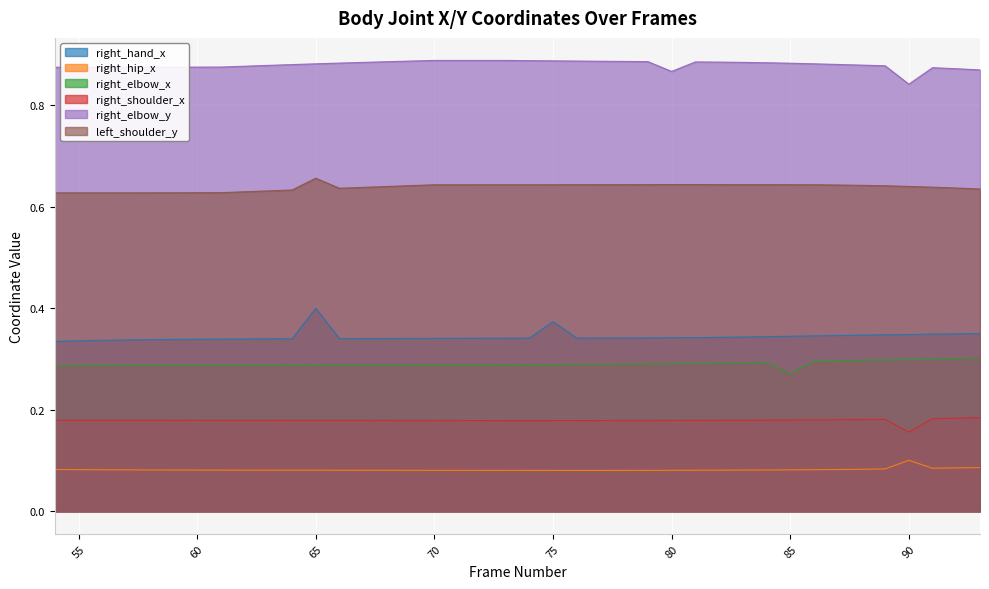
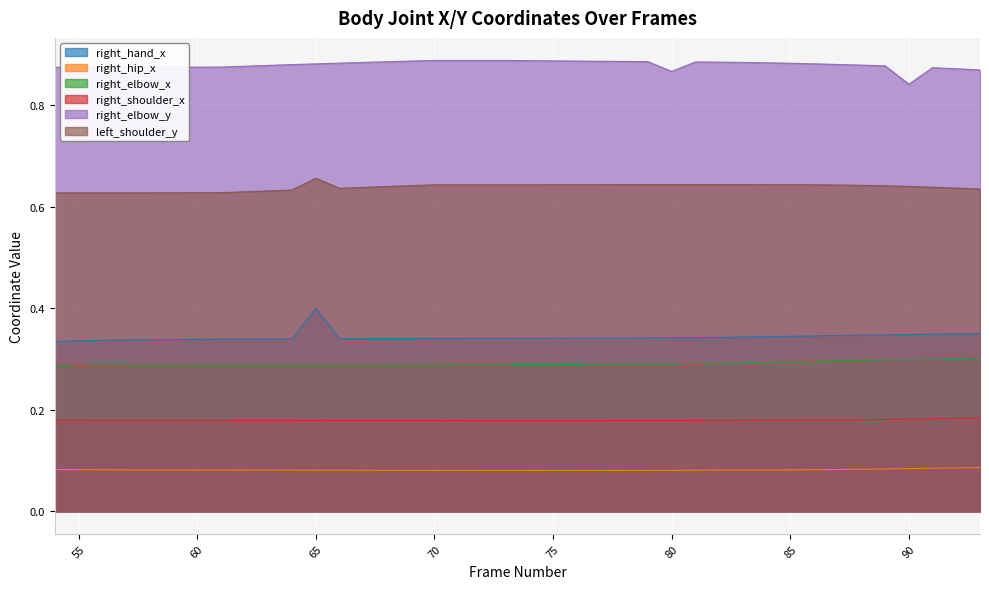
  {
    "right_hand_x": {
      "55": 0.34,
      "60": 0.34,
      "65": 0.40,
      "70": 0.34,
-     "75": 0.37,
+     "75": 0.34,
      "80": 0.34,
      "85": 0.34,
      "90": 0.35
    },
    "right_hip_x": {
      "55": 0.08,
      "60": 0.08,
      "65": 0.08,
      "70": 0.08,
      "75": 0.08,
      "80": 0.08,
      "85": 0.08,
-     "90": 0.10
+     "90": 0.08
    },
    "right_elbow_x": {
      "55": 0.29,
      "60": 0.29,
      "65": 0.29,
      "70": 0.29,
      "75": 0.29,
      "80": 0.29,
-     "85": 0.27,
+     "85": 0.29,
      "90": 0.30
    },
    "right_shoulder_x": {
      "55": 0.18,
      "60": 0.18,
      "65": 0.18,
      "70": 0.18,
      "75": 0.18,
      "80": 0.18,
      "85": 0.18,
-     "90": 0.16
+     "90": 0.18
    },
    "right_elbow_y": {
      "60": 0.87,
      "65": 0.88,
      "70": 0.89,
      "75": 0.89,
      "80": 0.87,
      "85": 0.88,
      "90": 0.84
    },
    "left_shoulder_y": {
      "55": 0.63,
      "60": 0.63,
      "65": 0.66,
      "70": 0.64,
      "75": 0.64,
      "80": 0.64,
      "85": 0.64,
      "90": 0.64
    }
  }
